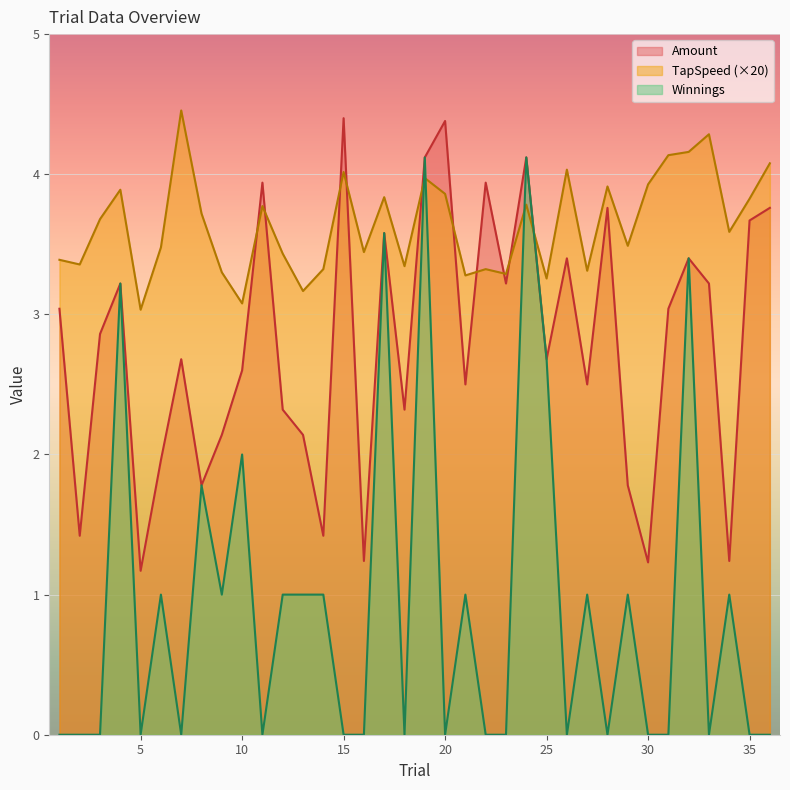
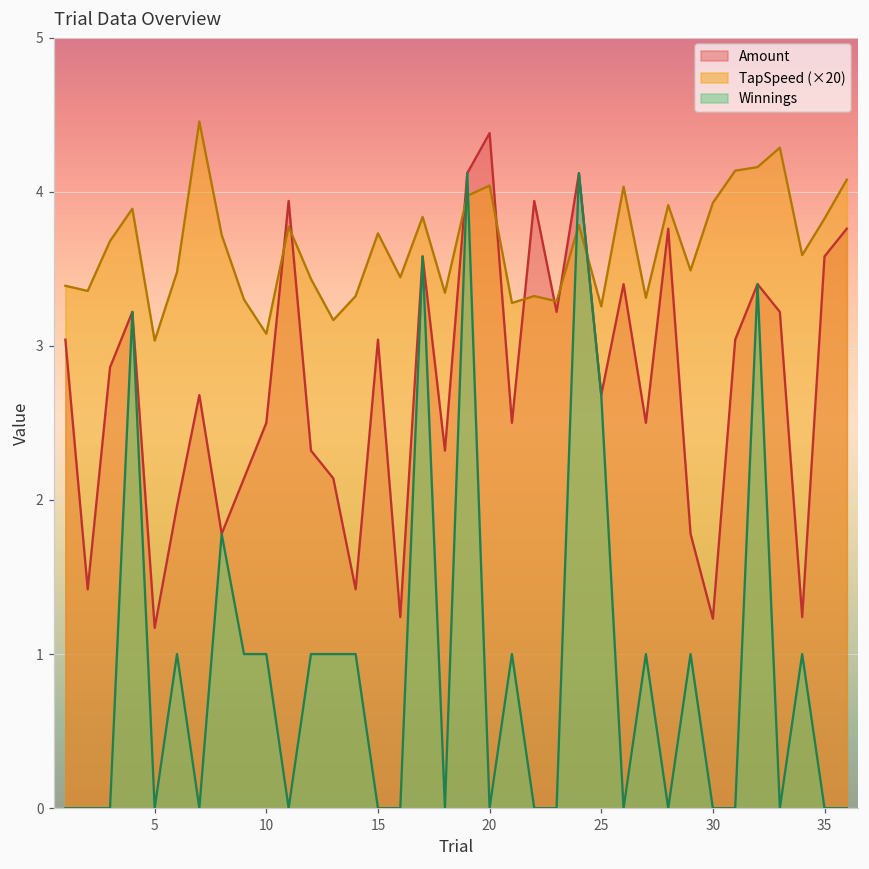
  {
    "Amount": {
      "5": 1.17,
-     "10": 2.6,
-     "15": 4.40,
+     "10": 2.5,
+     "15": 3.04,
      "20": 4.38,
      "30": 1.23,
-     "35": 3.67
+     "35": 3.58
    },
    "TapSpeed (×20)": {
      "5": 3.03,
      "10": 3.08,
-     "15": 4.02,
-     "20": 3.86,
+     "15": 3.73,
+     "20": 4.04,
      "25": 3.26,
      "30": 3.93,
      "35": 3.83
    },
    "Winnings": {
      "5": 0,
-     "10": 2,
+     "10": 1,
      "15": 0,
      "20": 0,
      "30": 0,
      "35": 0
    }
  }
